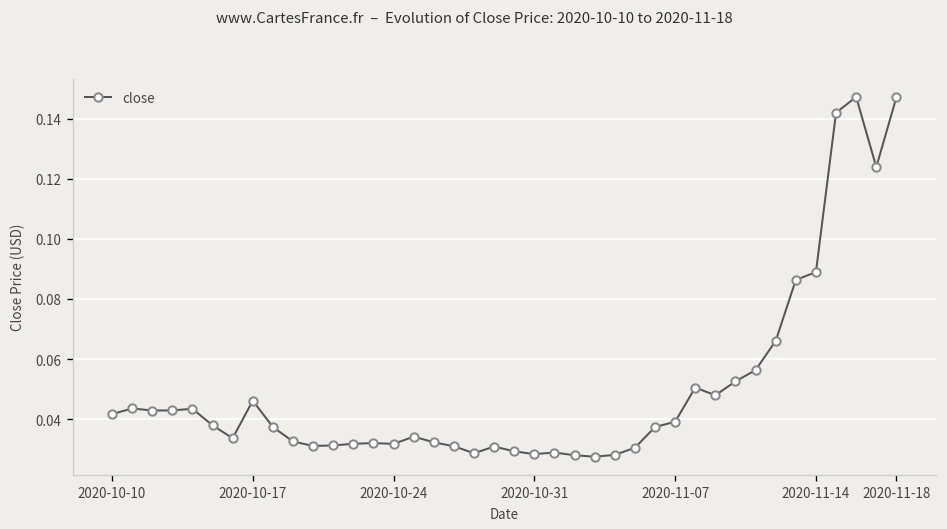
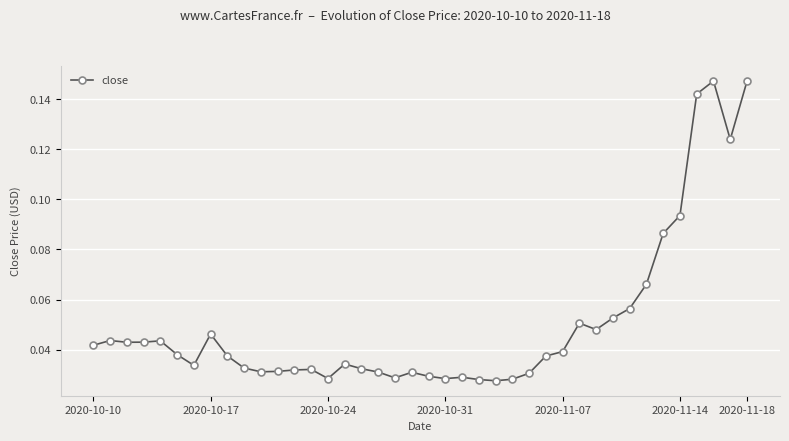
  {
    "2020-10-10": 0.042,
    "2020-10-17": 0.046,
-   "2020-10-24": 0.032,
+   "2020-10-24": 0.029,
    "2020-10-31": 0.028,
    "2020-11-07": 0.039,
-   "2020-11-14": 0.089,
+   "2020-11-14": 0.094,
    "2020-11-18": 0.147
  }
